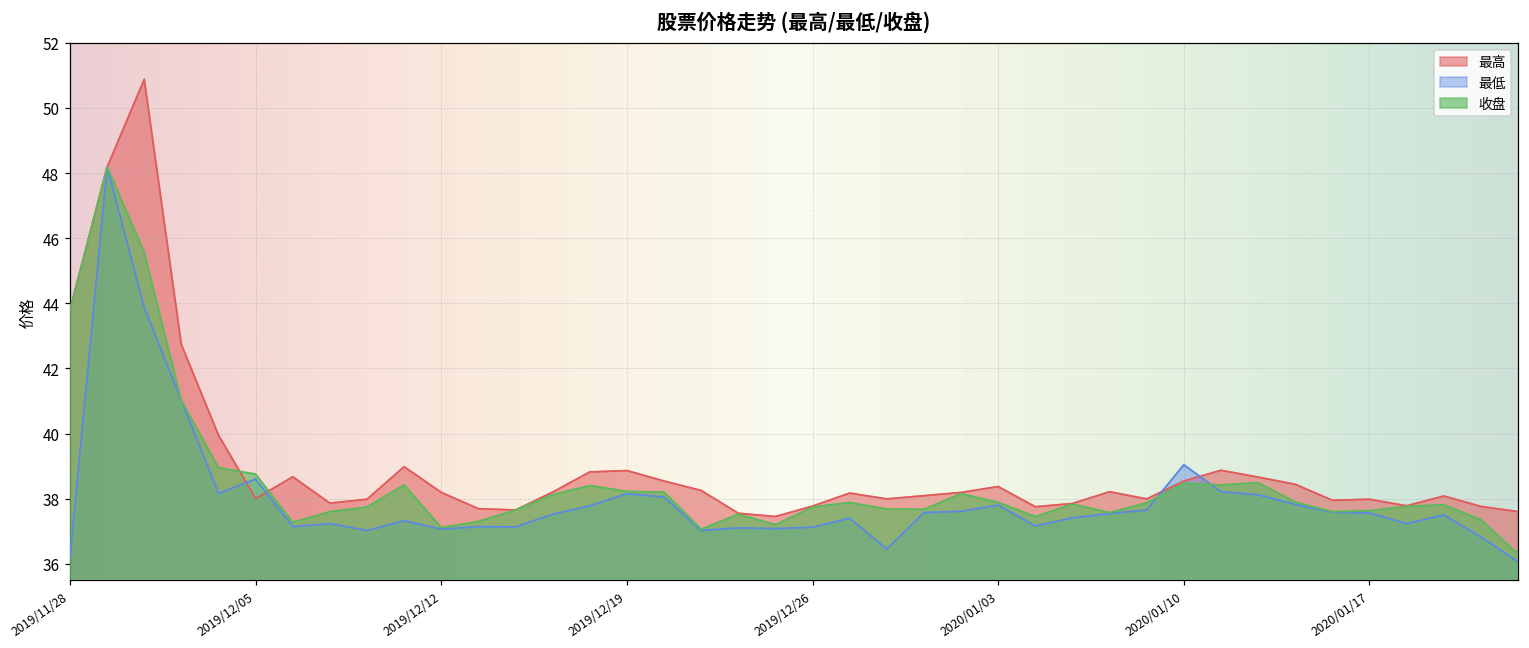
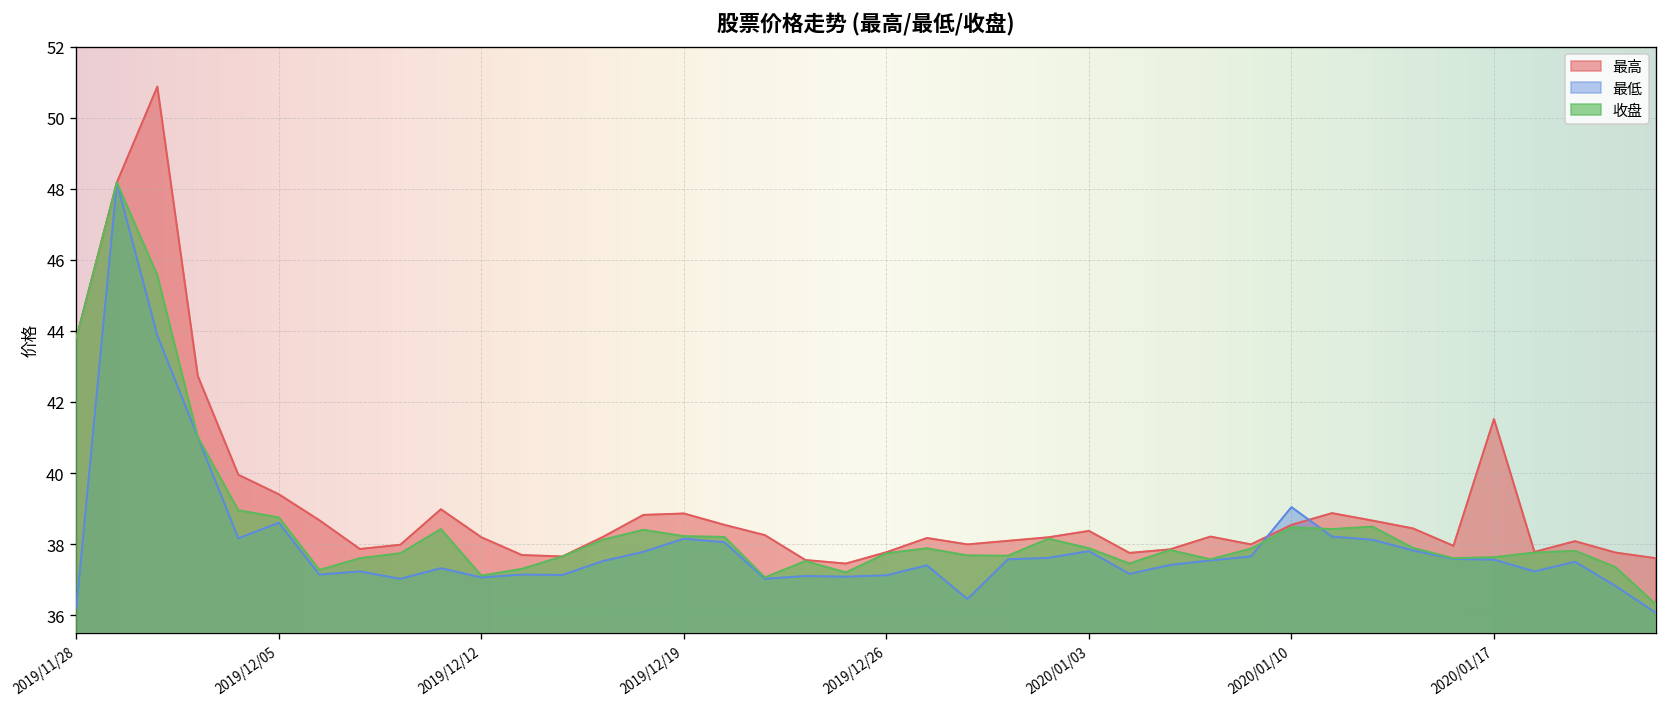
  {
    "最高": {
-     "2019/12/05": 38.0,
+     "2019/12/05": 39.4,
      "2019/12/12": 38.2,
      "2019/12/19": 38.9,
      "2020/01/03": 38.4,
-     "2020/01/17": 38.0
+     "2020/01/17": 41.5
    },
    "最低": {
      "2019/11/28": 36.2,
      "2019/12/05": 38.6,
      "2019/12/26": 37.1,
      "2020/01/10": 39.0
    },
    "收盘": {
      "2019/12/05": 38.8
    }
  }
